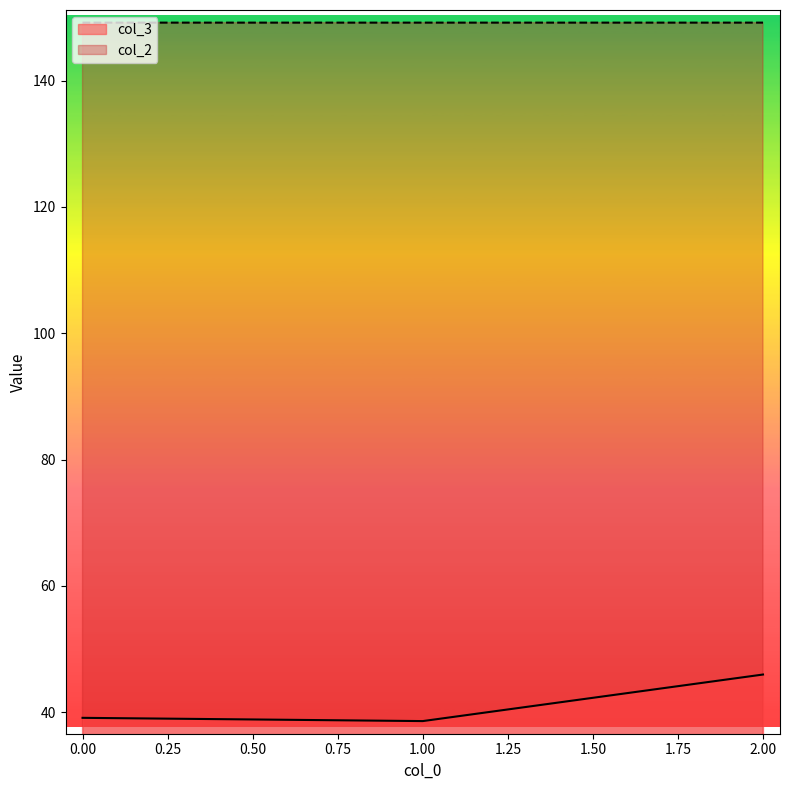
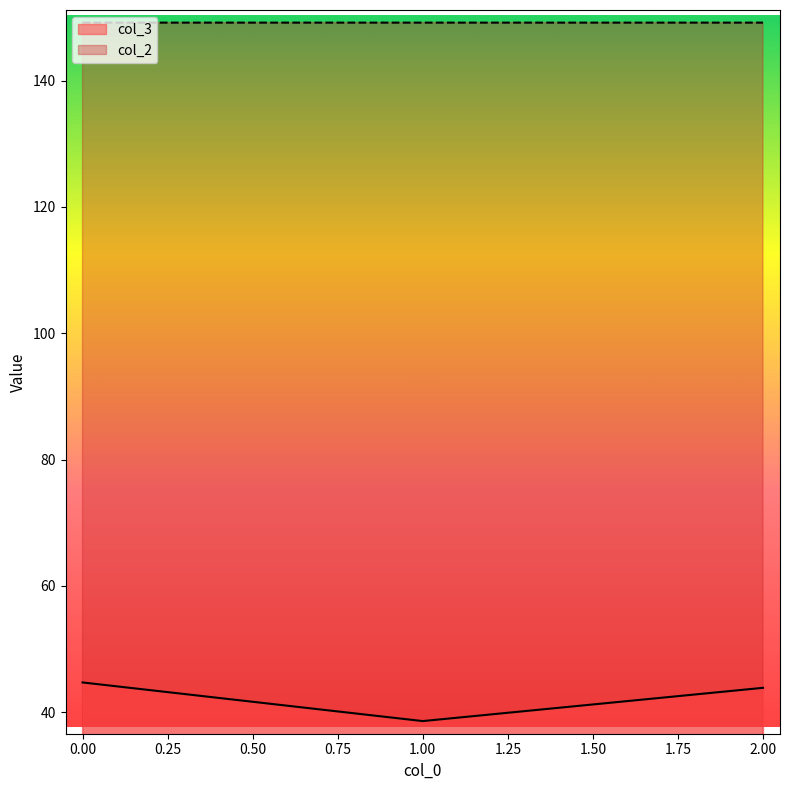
  {
    "col_3": {
-     "0.00": 39,
+     "0.00": 45,
      "1.00": 39,
-     "2.00": 46
+     "2.00": 44
    },
    "col_2": {
      "1.00": 149,
      "2.00": 149
    }
  }
